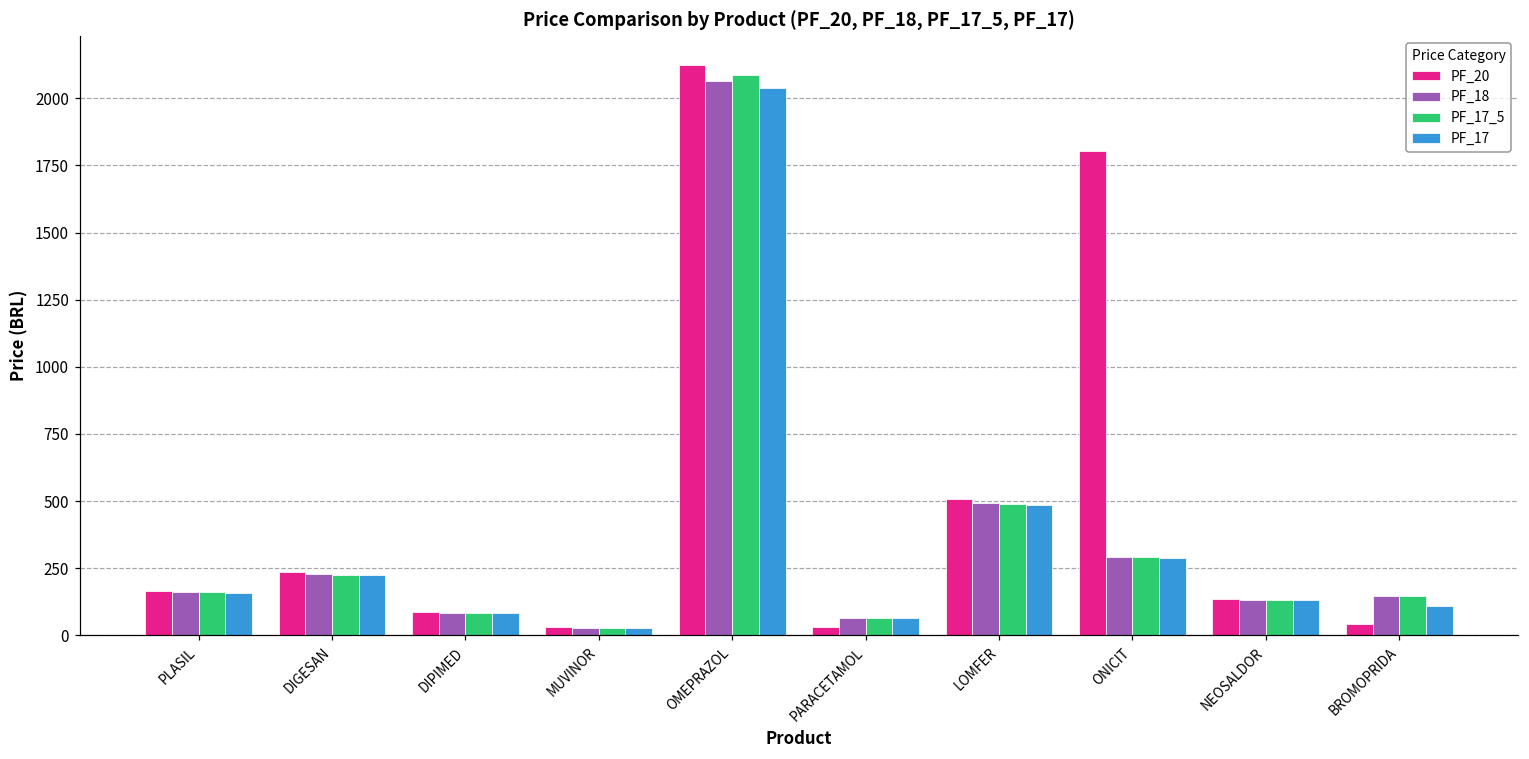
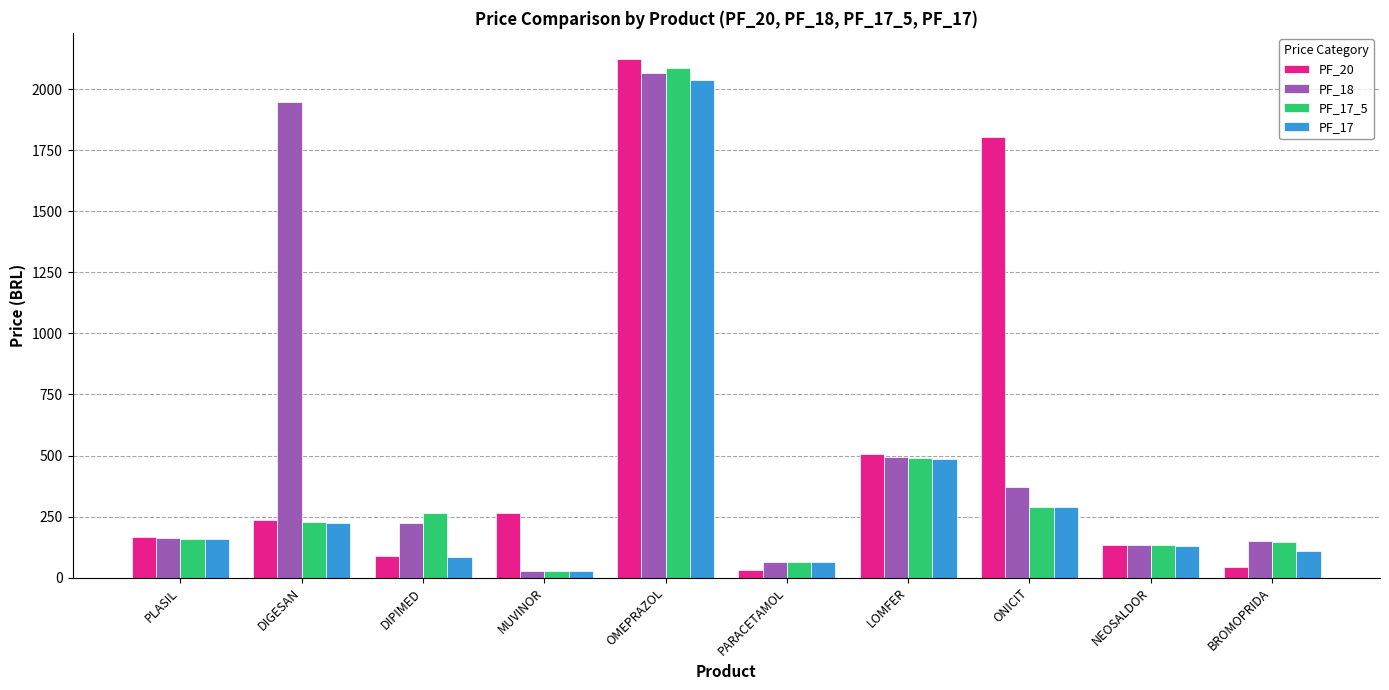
  {
    "PF_20": {
      "PLASIL": 170,
      "DIGESAN": 230,
      "DIPIMED": 90,
-     "MUVINOR": 30,
+     "MUVINOR": 270,
      "OMEPRAZOL": 2130,
      "PARACETAMOL": 30,
      "LOMFER": 510,
      "ONICIT": 1800,
      "NEOSALDOR": 140,
      "BROMOPRIDA": 40
    },
    "PF_18": {
      "PLASIL": 160,
-     "DIGESAN": 230,
-     "DIPIMED": 80,
+     "DIGESAN": 1950,
+     "DIPIMED": 220,
      "MUVINOR": 30,
      "OMEPRAZOL": 2070,
      "PARACETAMOL": 60,
      "LOMFER": 490,
-     "ONICIT": 290,
+     "ONICIT": 370,
      "NEOSALDOR": 130,
      "BROMOPRIDA": 150
    },
    "PF_17_5": {
      "PLASIL": 160,
      "DIGESAN": 230,
-     "DIPIMED": 80,
+     "DIPIMED": 260,
      "MUVINOR": 30,
      "OMEPRAZOL": 2090,
      "PARACETAMOL": 60,
      "LOMFER": 490,
      "ONICIT": 290,
      "NEOSALDOR": 130,
      "BROMOPRIDA": 150
    },
    "PF_17": {
      "PLASIL": 160,
      "DIGESAN": 220,
      "DIPIMED": 80,
      "MUVINOR": 30,
      "OMEPRAZOL": 2040,
      "PARACETAMOL": 60,
      "LOMFER": 490,
      "ONICIT": 290,
      "NEOSALDOR": 130,
      "BROMOPRIDA": 110
    }
  }
